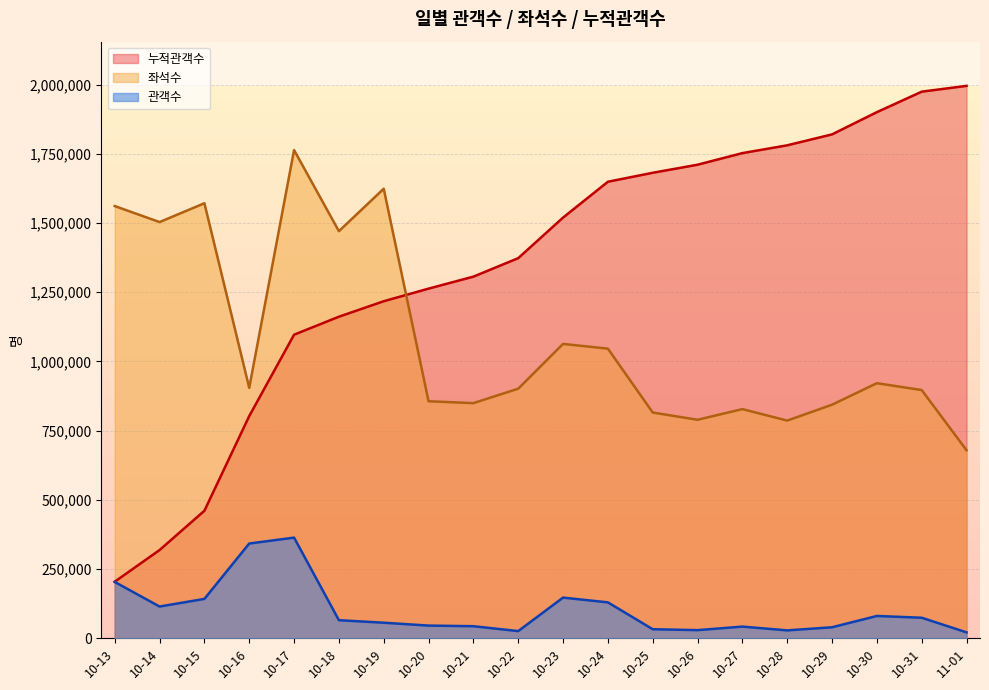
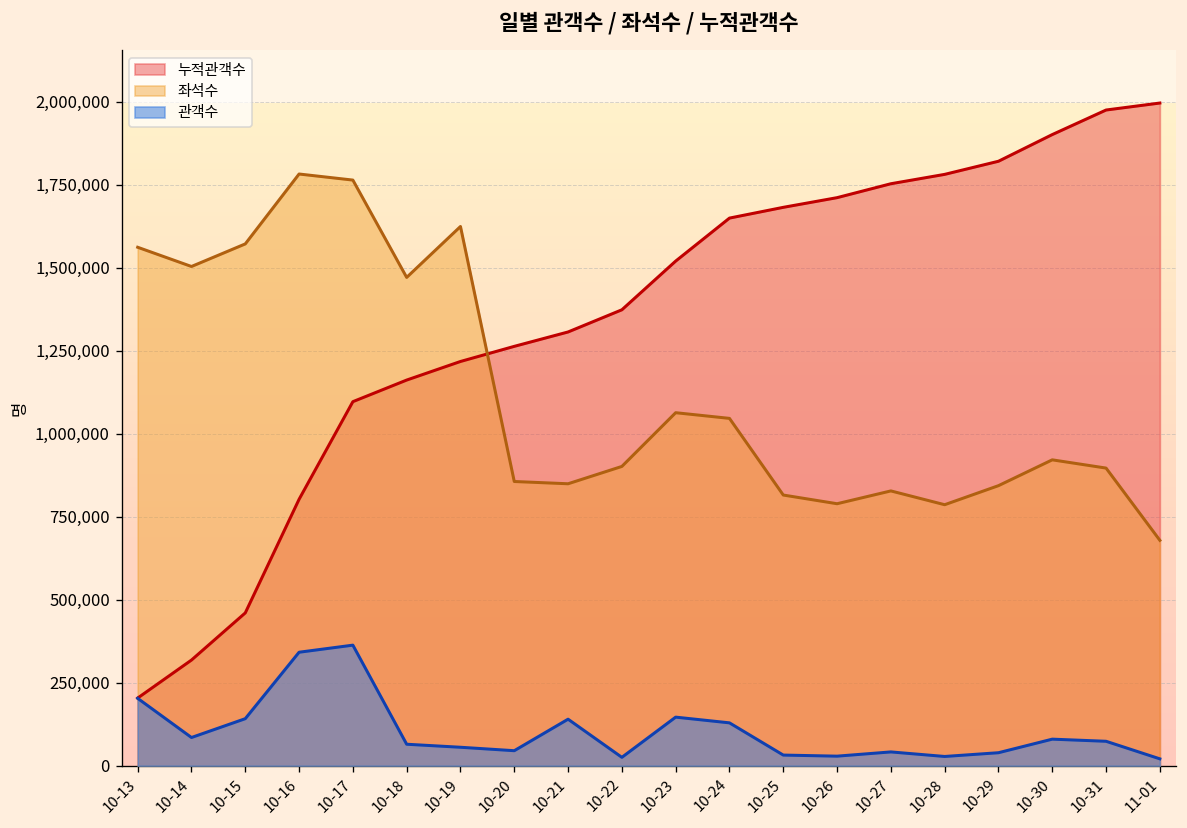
  {
    "누적관객수": {
      "10-14": "320,000",
      "10-15": "460,000",
      "10-16": "800,000",
      "10-17": "1,100,000",
      "10-18": "1,160,000",
      "10-19": "1,220,000",
      "10-20": "1,260,000",
      "10-21": "1,310,000",
      "10-22": "1,370,000",
      "10-23": "1,520,000",
      "10-24": "1,650,000",
      "10-25": "1,680,000",
      "10-26": "1,710,000",
      "10-27": "1,750,000",
      "10-28": "1,780,000",
      "10-29": "1,820,000",
      "10-30": "1,900,000",
      "10-31": "1,970,000",
      "11-01": "2,000,000"
    },
    "좌석수": {
      "10-13": "1,560,000",
      "10-14": "1,500,000",
      "10-15": "1,570,000",
-     "10-16": "900,000",
+     "10-16": "1,780,000",
      "10-17": "1,760,000",
      "10-18": "1,470,000",
      "10-19": "1,620,000",
      "10-20": "860,000",
      "10-21": "850,000",
      "10-22": "900,000",
      "10-23": "1,060,000",
      "10-24": "1,050,000",
      "10-25": "820,000",
      "10-26": "790,000",
      "10-27": "830,000",
      "10-28": "790,000",
      "10-29": "840,000",
      "10-30": "920,000",
      "10-31": "900,000",
      "11-01": "680,000"
    },
    "관객수": {
-     "10-14": "110,000",
+     "10-14": "90,000",
      "10-15": "140,000",
      "10-16": "340,000",
      "10-17": "360,000",
      "10-18": "70,000",
      "10-19": "60,000",
      "10-20": "50,000",
-     "10-21": "40,000",
+     "10-21": "140,000",
      "10-22": "30,000",
      "10-23": "150,000",
      "10-24": "130,000",
      "10-25": "30,000",
      "10-26": "30,000",
      "10-27": "40,000",
      "10-28": "30,000",
      "10-29": "40,000",
      "10-30": "80,000",
      "10-31": "70,000",
      "11-01": "20,000"
    }
  }
